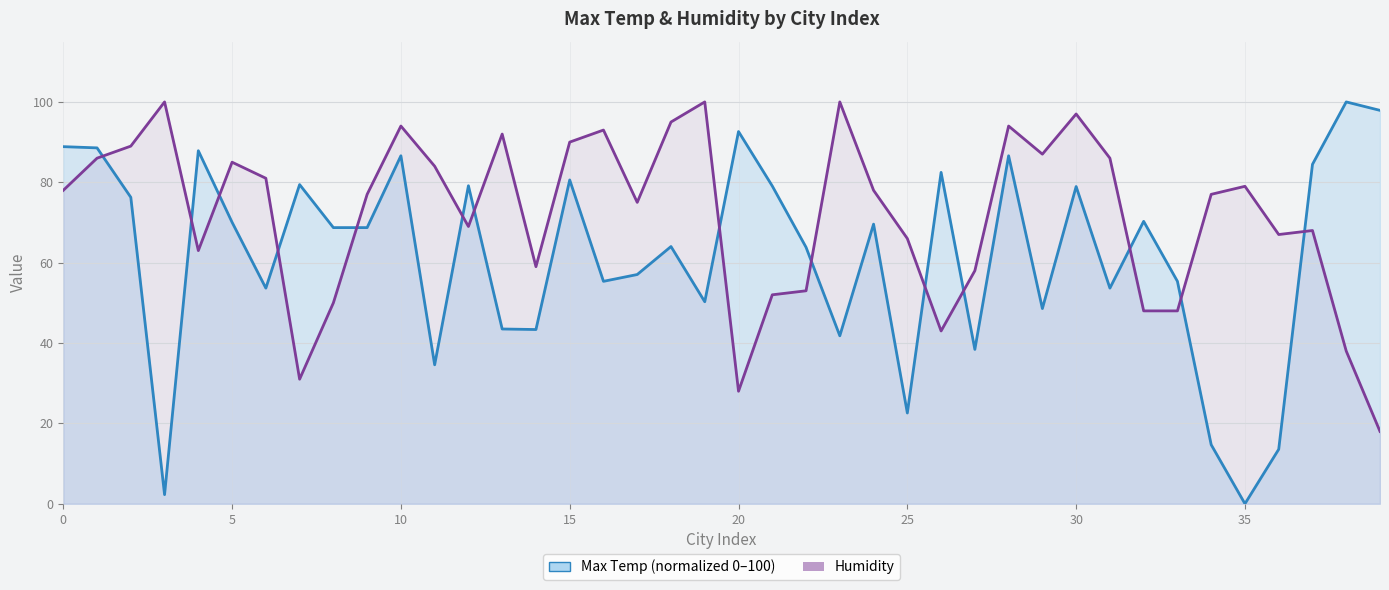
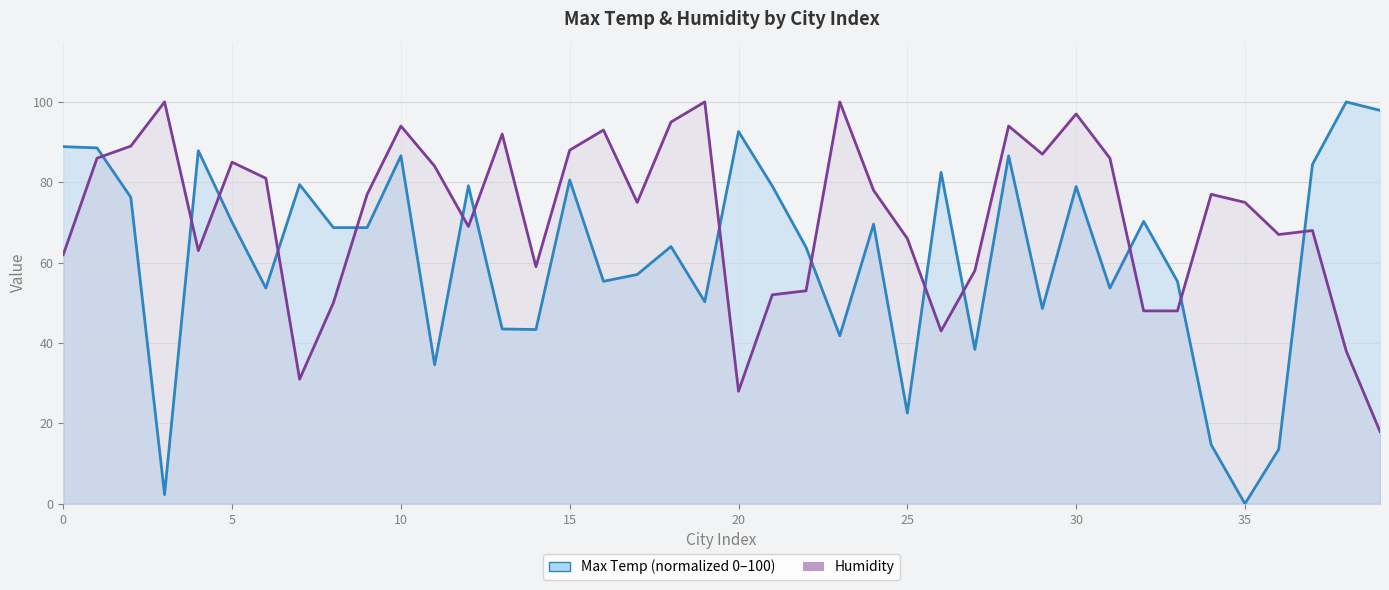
  {
    "Humidity": {
-     "0": 78,
+     "0": 62,
      "5": 85,
      "10": 94,
-     "15": 90,
+     "15": 88,
      "20": 28,
      "25": 66,
      "30": 97,
-     "35": 79
+     "35": 75
    }
  }
